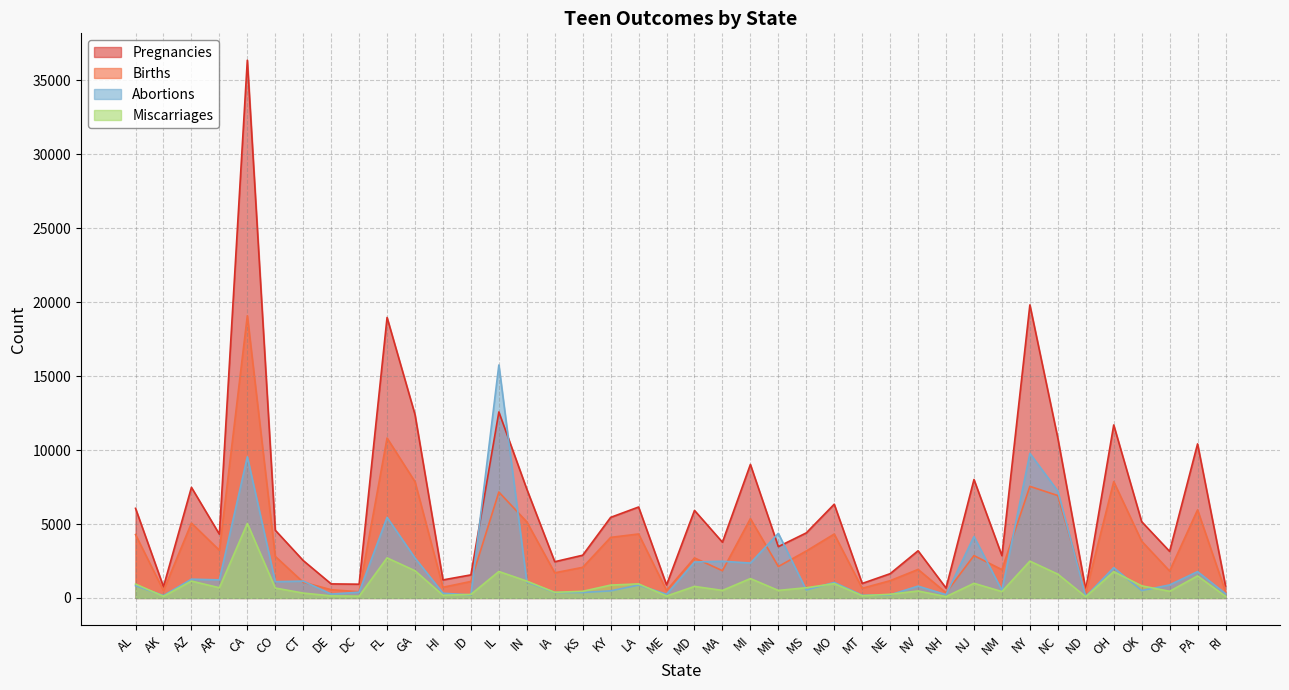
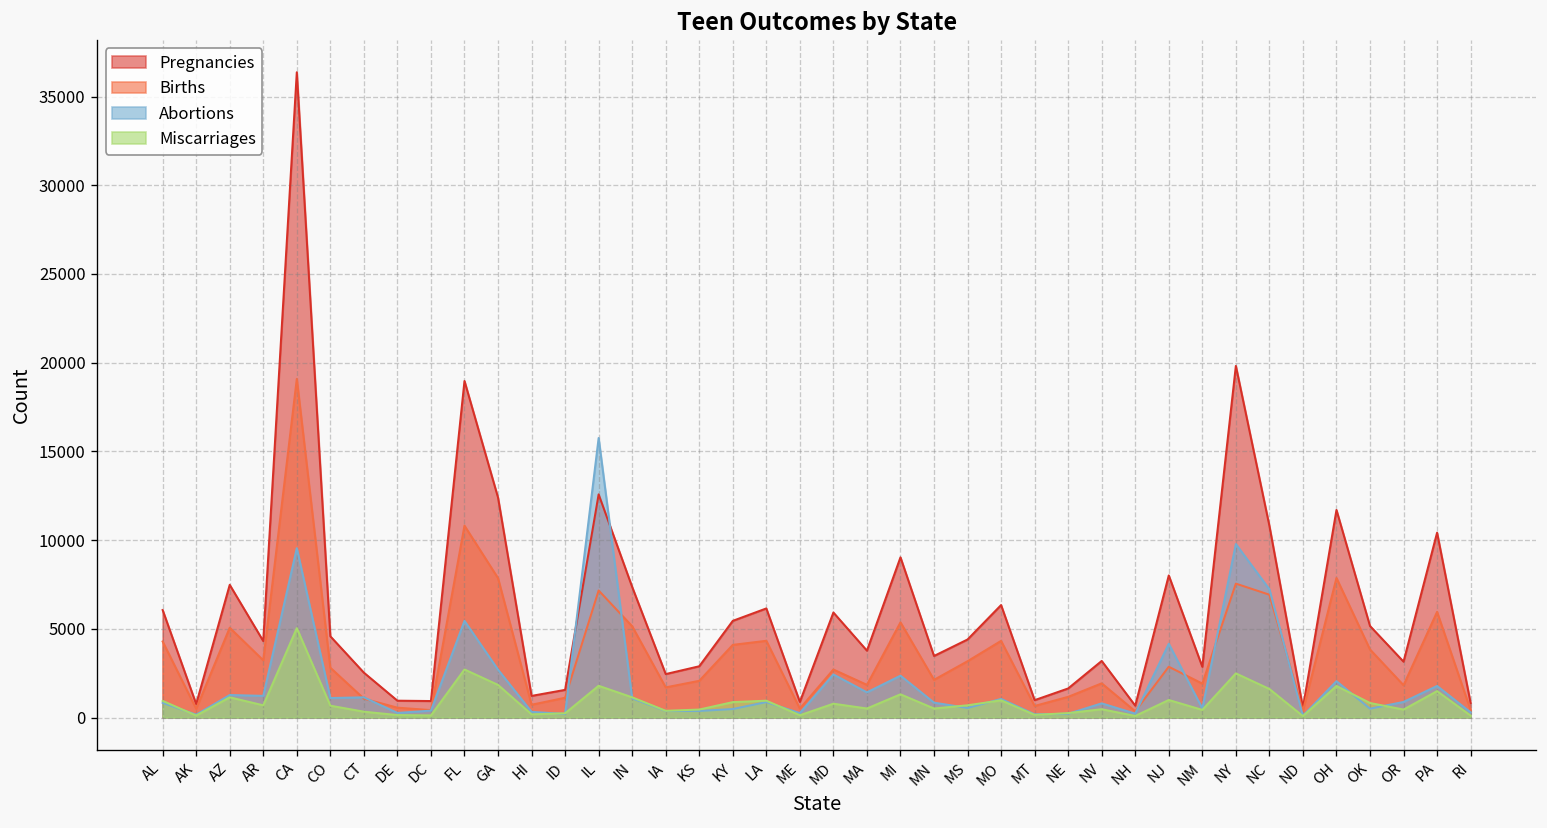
  {
    "Abortions": {
      "AR": 1200,
      "CA": 9500,
      "CO": 1100,
      "FL": 5500,
      "GA": 2700,
      "IL": 15800,
      "KY": 500,
      "MD": 2400,
-     "MA": 2500,
+     "MA": 1400,
      "MI": 2400,
-     "MN": 4400,
+     "MN": 800,
      "NV": 800,
      "NJ": 4200,
      "NY": 9800,
      "NC": 7200,
      "OH": 2100,
      "OK": 500,
      "OR": 900,
      "PA": 1800
    },
    "Miscarriages": {
      "AR": 700,
      "CA": 5000,
      "CO": 700,
      "CT": 300,
      "DC": 100,
      "FL": 2700,
      "GA": 1800,
      "IL": 1800,
      "KY": 900,
      "MD": 800,
      "MA": 500,
      "MI": 1300,
      "MN": 500,
      "NV": 500,
      "NJ": 1000,
      "NY": 2500,
      "NC": 1600,
      "OH": 1800,
      "OK": 800,
      "OR": 500,
      "PA": 1500,
      "RI": 100
    }
  }
